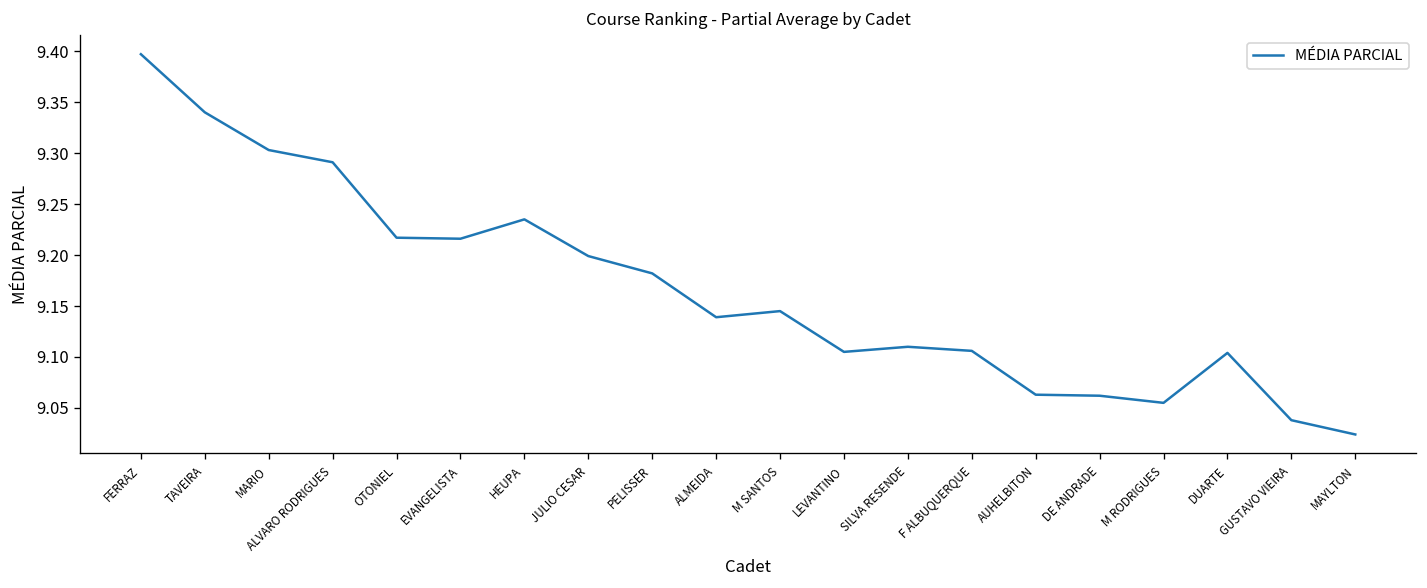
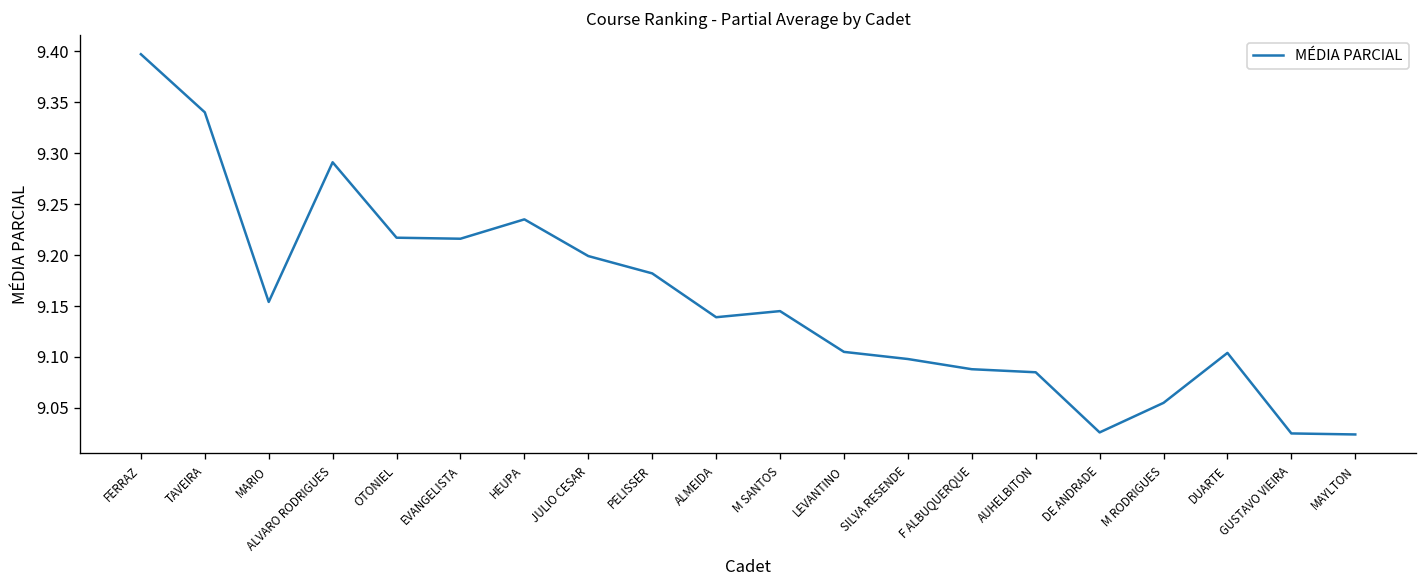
  {
    "FERRAZ": 9.40,
    "TAVEIRA": 9.34,
-   "MARIO": 9.30,
+   "MARIO": 9.15,
    "ALVARO RODRIGUES": 9.29,
    "OTONIEL": 9.22,
    "EVANGELISTA": 9.22,
    "HEUPA": 9.24,
    "JULIO CESAR": 9.20,
    "PELISSER": 9.18,
    "ALMEIDA": 9.14,
    "M SANTOS": 9.15,
    "LEVANTINO": 9.11,
-   "SILVA RESENDE": 9.11,
-   "F ALBUQUERQUE": 9.11,
-   "AUHELBITON": 9.06,
-   "DE ANDRADE": 9.06,
+   "SILVA RESENDE": 9.10,
+   "F ALBUQUERQUE": 9.09,
+   "AUHELBITON": 9.09,
+   "DE ANDRADE": 9.03,
    "M RODRIGUES": 9.06,
    "DUARTE": 9.10,
-   "GUSTAVO VIEIRA": 9.04,
+   "GUSTAVO VIEIRA": 9.03,
    "MAYLTON": 9.02
  }
